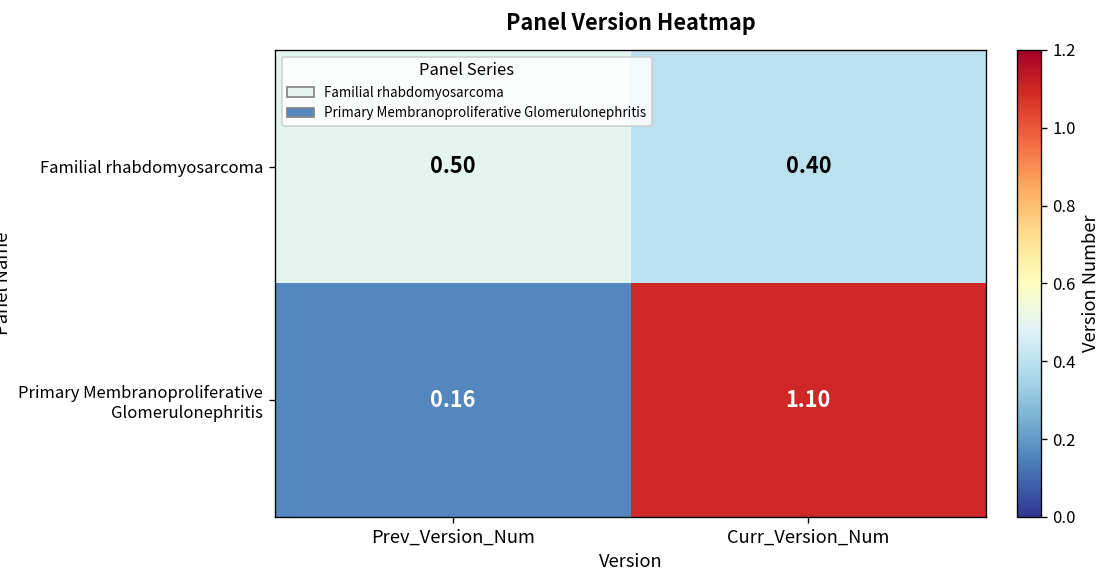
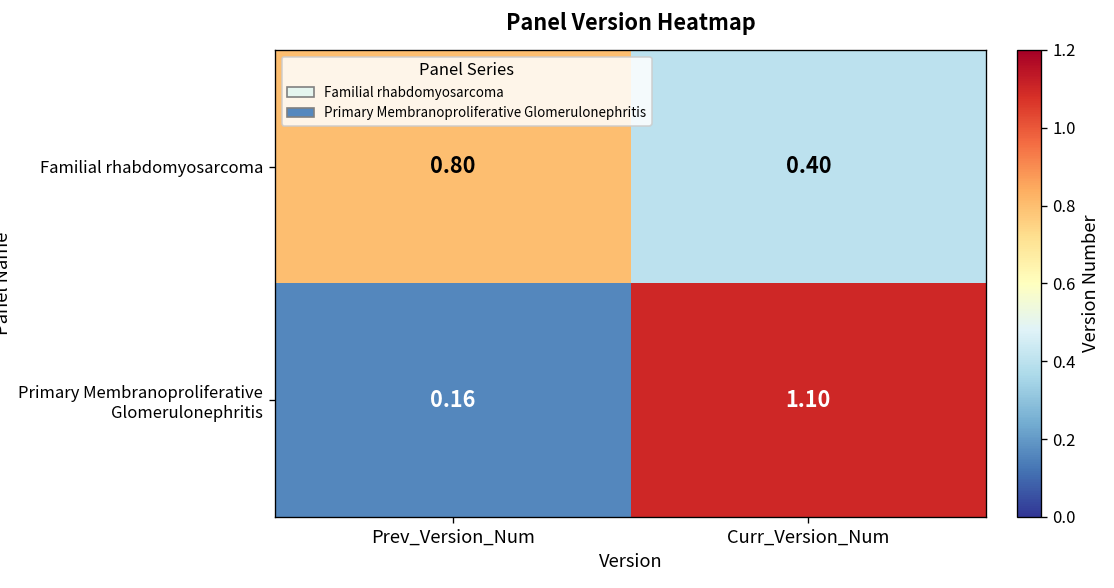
  {
    "Familial rhabdomyosarcoma": {
-     "Prev_Version_Num": 0.50,
+     "Prev_Version_Num": 0.80,
      "Curr_Version_Num": 0.40
    },
    "Primary Membranoproliferative Glomerulonephritis": {
      "Prev_Version_Num": 0.16,
      "Curr_Version_Num": 1.10
    }
  }
